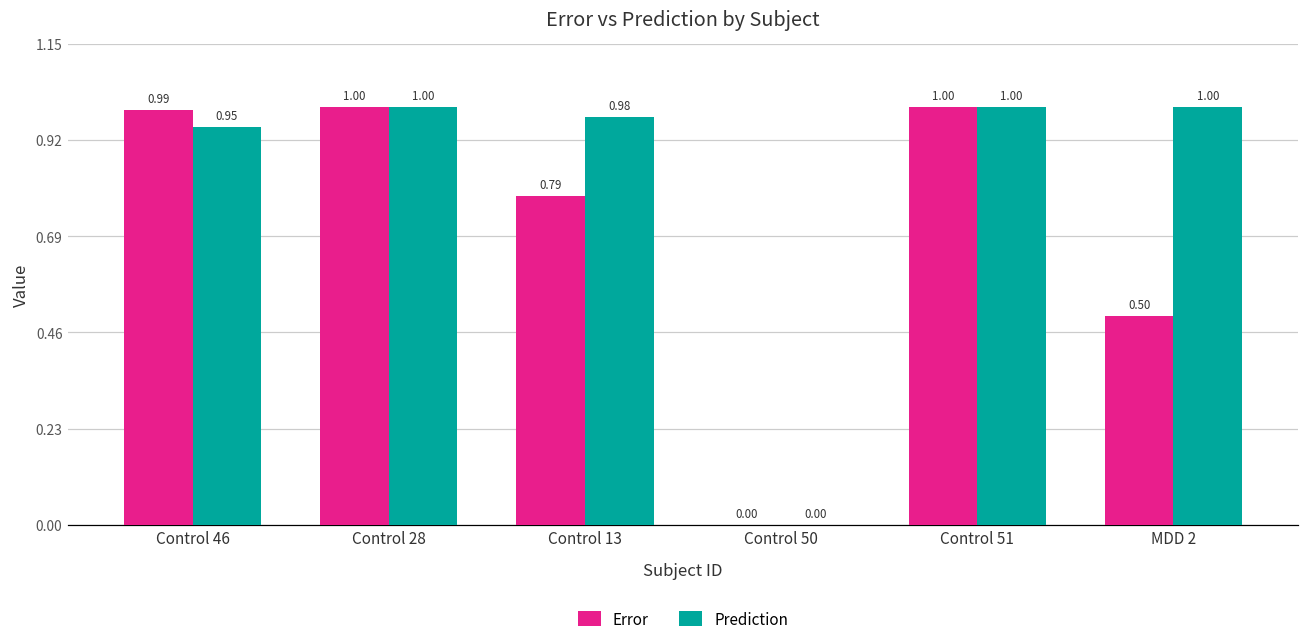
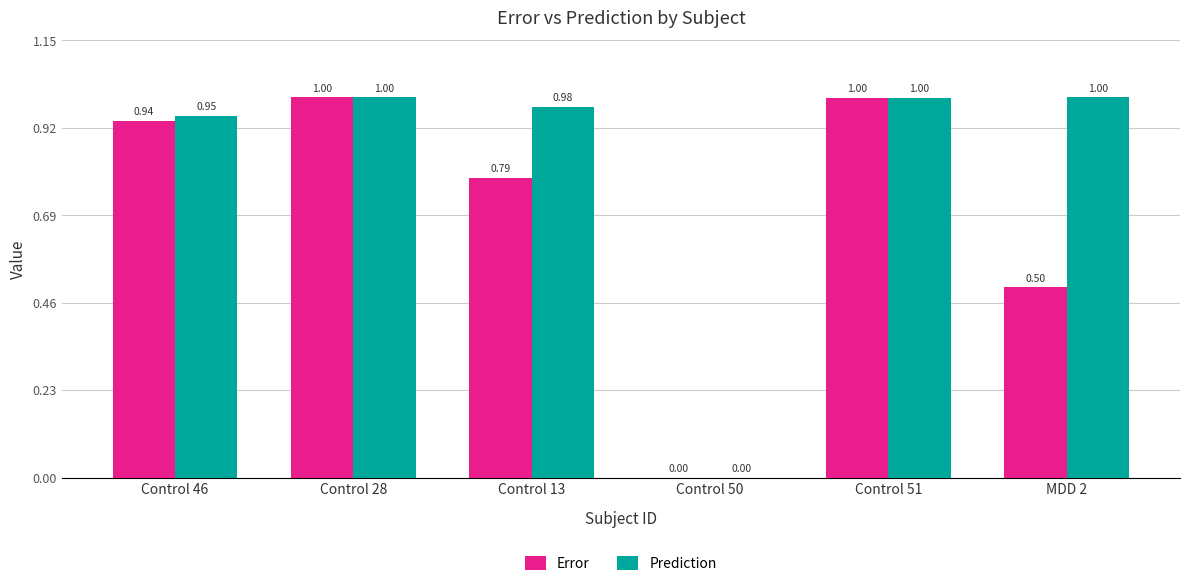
  {
    "Error": {
-     "Control 46": 0.99,
+     "Control 46": 0.94,
      "Control 28": 1.00,
      "Control 13": 0.79,
      "Control 50": 0.00,
      "Control 51": 1.00,
      "MDD 2": 0.50
    },
    "Prediction": {
      "Control 46": 0.95,
      "Control 28": 1.00,
      "Control 13": 0.98,
      "Control 50": 0.00,
      "Control 51": 1.00,
      "MDD 2": 1.00
    }
  }
